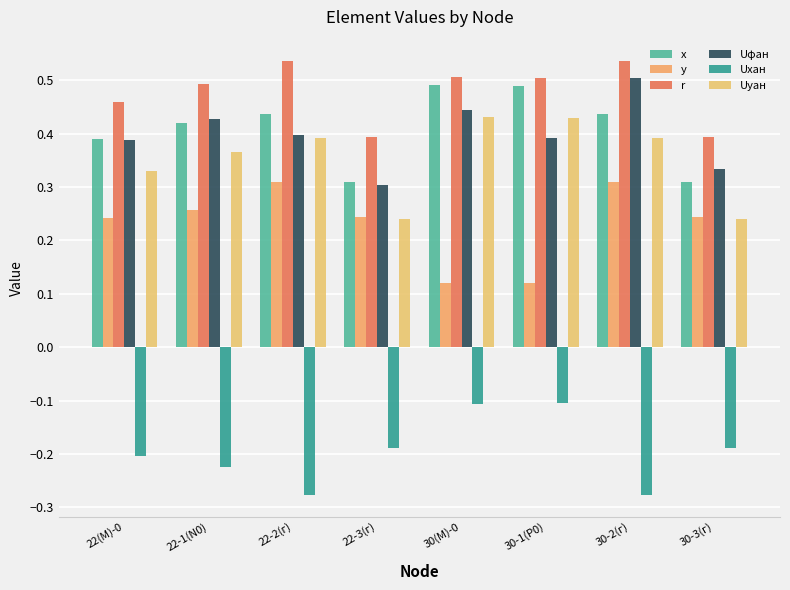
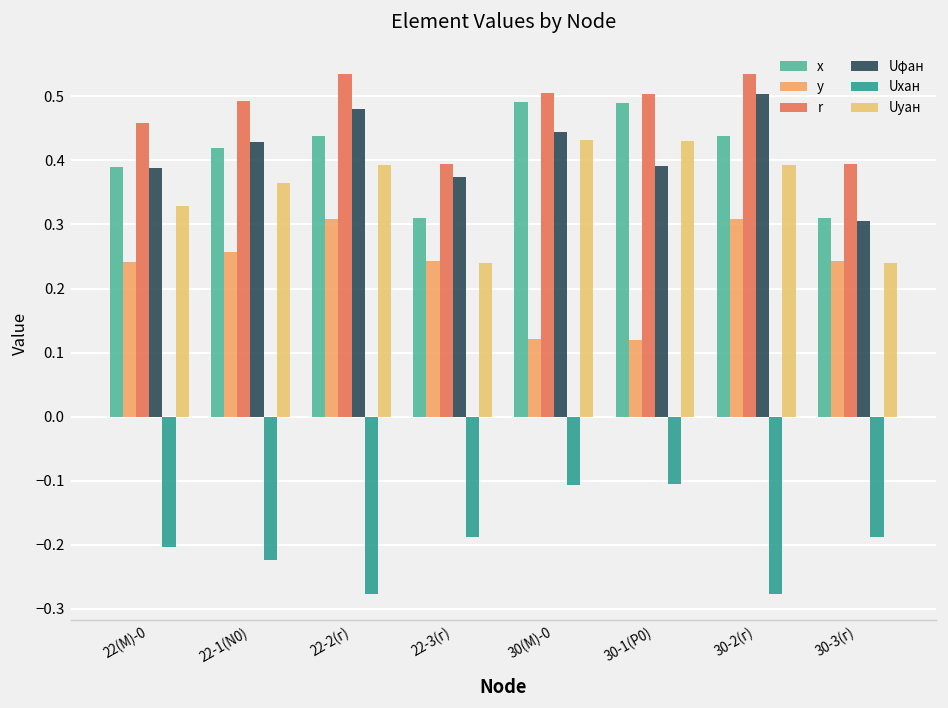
  {
    "Uφан": {
      "22(M)-0": 0.39,
      "22-1(N0)": 0.43,
-     "22-2(г)": 0.40,
-     "22-3(г)": 0.30,
+     "22-2(г)": 0.48,
+     "22-3(г)": 0.37,
      "30(M)-0": 0.44,
      "30-1(P0)": 0.39,
      "30-2(г)": 0.50,
-     "30-3(г)": 0.33
+     "30-3(г)": 0.30
    }
  }
